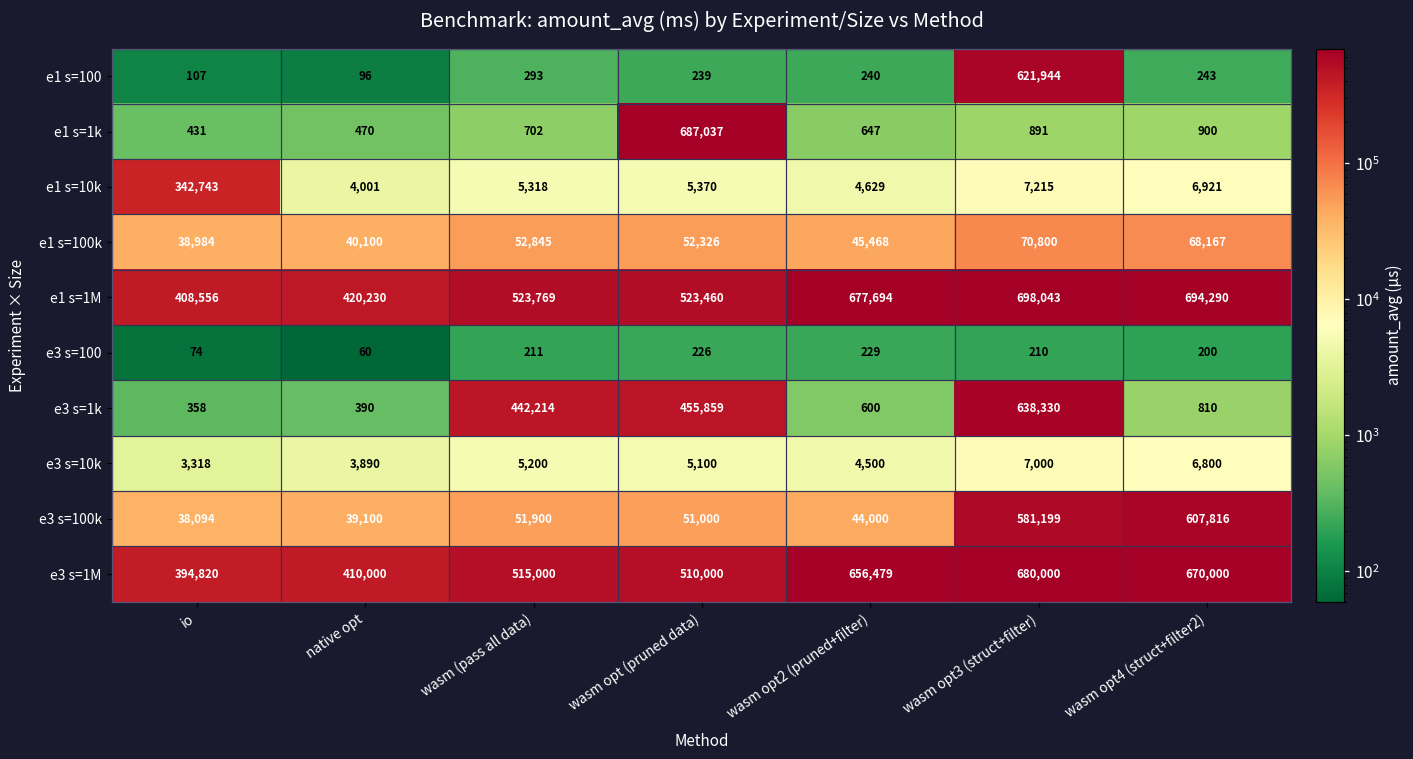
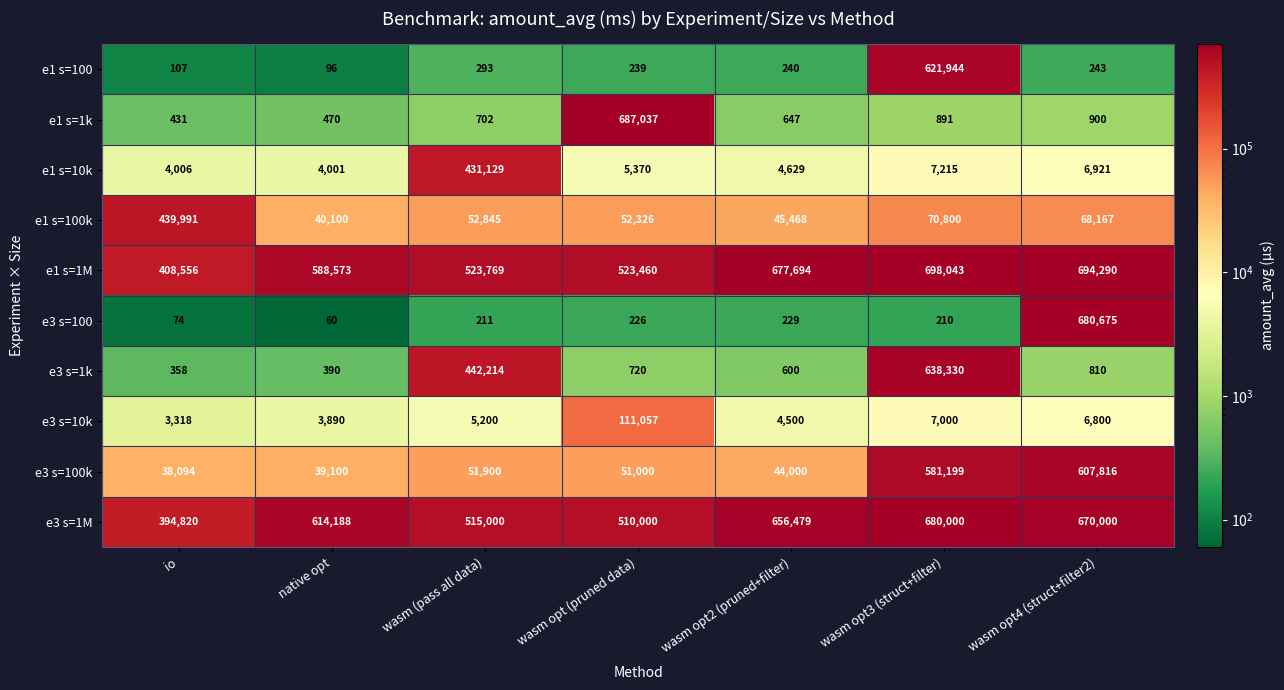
  {
    "e1 s=100": {
      "io": "107",
      "native opt": "96",
      "wasm (pass all data)": "293",
      "wasm opt (pruned data)": "239",
      "wasm opt2 (pruned+filter)": "240",
      "wasm opt3 (struct+filter)": "621,944",
      "wasm opt4 (struct+filter2)": "243"
    },
    "e1 s=1k": {
      "io": "431",
      "native opt": "470",
      "wasm (pass all data)": "702",
      "wasm opt (pruned data)": "687,037",
      "wasm opt2 (pruned+filter)": "647",
      "wasm opt3 (struct+filter)": "891",
      "wasm opt4 (struct+filter2)": "900"
    },
    "e1 s=10k": {
-     "io": "342,743",
+     "io": "4,006",
      "native opt": "4,001",
-     "wasm (pass all data)": "5,318",
+     "wasm (pass all data)": "431,129",
      "wasm opt (pruned data)": "5,370",
      "wasm opt2 (pruned+filter)": "4,629",
      "wasm opt3 (struct+filter)": "7,215",
      "wasm opt4 (struct+filter2)": "6,921"
    },
    "e1 s=100k": {
-     "io": "38,984",
+     "io": "439,991",
      "native opt": "40,100",
      "wasm (pass all data)": "52,845",
      "wasm opt (pruned data)": "52,326",
      "wasm opt2 (pruned+filter)": "45,468",
      "wasm opt3 (struct+filter)": "70,800",
      "wasm opt4 (struct+filter2)": "68,167"
    },
    "e1 s=1M": {
      "io": "408,556",
-     "native opt": "420,230",
+     "native opt": "588,573",
      "wasm (pass all data)": "523,769",
      "wasm opt (pruned data)": "523,460",
      "wasm opt2 (pruned+filter)": "677,694",
      "wasm opt3 (struct+filter)": "698,043",
      "wasm opt4 (struct+filter2)": "694,290"
    },
    "e3 s=100": {
      "io": "74",
      "native opt": "60",
      "wasm (pass all data)": "211",
      "wasm opt (pruned data)": "226",
      "wasm opt2 (pruned+filter)": "229",
      "wasm opt3 (struct+filter)": "210",
-     "wasm opt4 (struct+filter2)": "200"
+     "wasm opt4 (struct+filter2)": "680,675"
    },
    "e3 s=1k": {
      "io": "358",
      "native opt": "390",
      "wasm (pass all data)": "442,214",
-     "wasm opt (pruned data)": "455,859",
+     "wasm opt (pruned data)": "720",
      "wasm opt2 (pruned+filter)": "600",
      "wasm opt3 (struct+filter)": "638,330",
      "wasm opt4 (struct+filter2)": "810"
    },
    "e3 s=10k": {
      "io": "3,318",
      "native opt": "3,890",
      "wasm (pass all data)": "5,200",
-     "wasm opt (pruned data)": "5,100",
+     "wasm opt (pruned data)": "111,057",
      "wasm opt2 (pruned+filter)": "4,500",
      "wasm opt3 (struct+filter)": "7,000",
      "wasm opt4 (struct+filter2)": "6,800"
    },
    "e3 s=100k": {
      "io": "38,094",
      "native opt": "39,100",
      "wasm (pass all data)": "51,900",
      "wasm opt (pruned data)": "51,000",
      "wasm opt2 (pruned+filter)": "44,000",
      "wasm opt3 (struct+filter)": "581,199",
      "wasm opt4 (struct+filter2)": "607,816"
    },
    "e3 s=1M": {
      "io": "394,820",
-     "native opt": "410,000",
+     "native opt": "614,188",
      "wasm (pass all data)": "515,000",
      "wasm opt (pruned data)": "510,000",
      "wasm opt2 (pruned+filter)": "656,479",
      "wasm opt3 (struct+filter)": "680,000",
      "wasm opt4 (struct+filter2)": "670,000"
    }
  }
